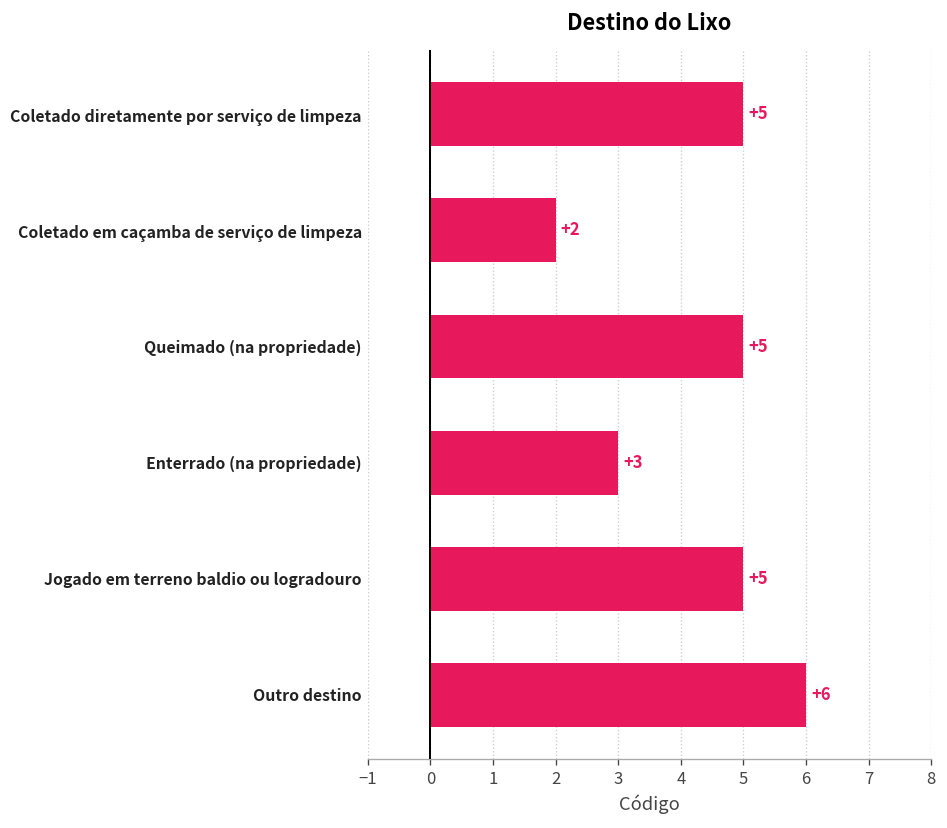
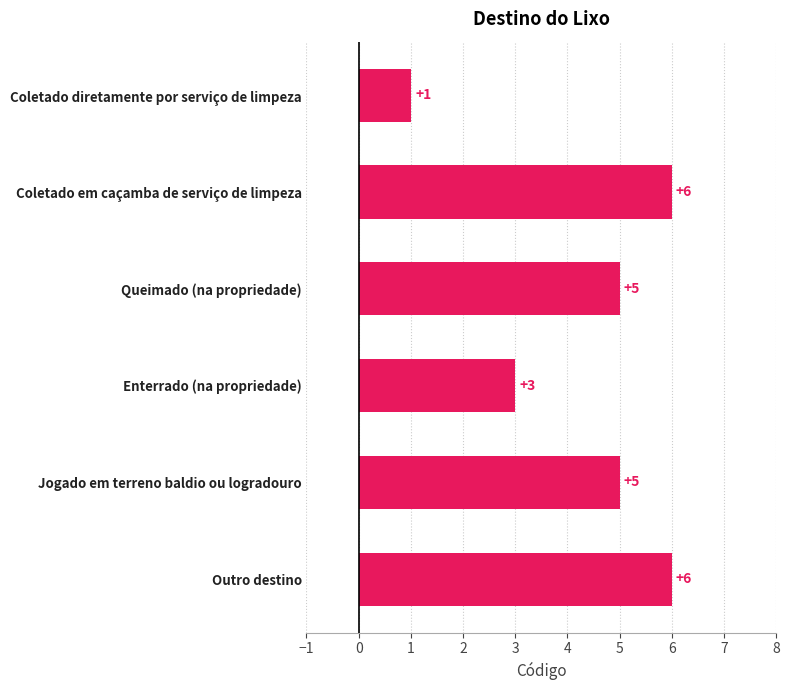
  {
-   "Coletado diretamente por serviço de limpeza": "+5",
-   "Coletado em caçamba de serviço de limpeza": "+2",
+   "Coletado diretamente por serviço de limpeza": "+1",
+   "Coletado em caçamba de serviço de limpeza": "+6",
    "Queimado (na propriedade)": "+5",
    "Enterrado (na propriedade)": "+3",
    "Jogado em terreno baldio ou logradouro": "+5",
    "Outro destino": "+6"
  }
